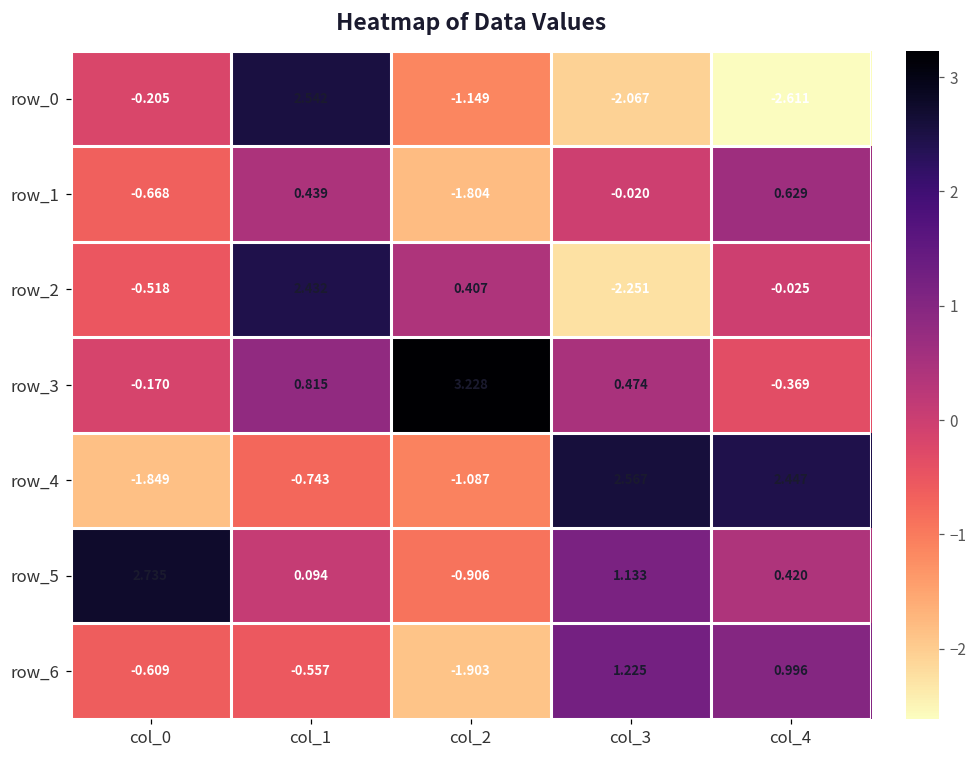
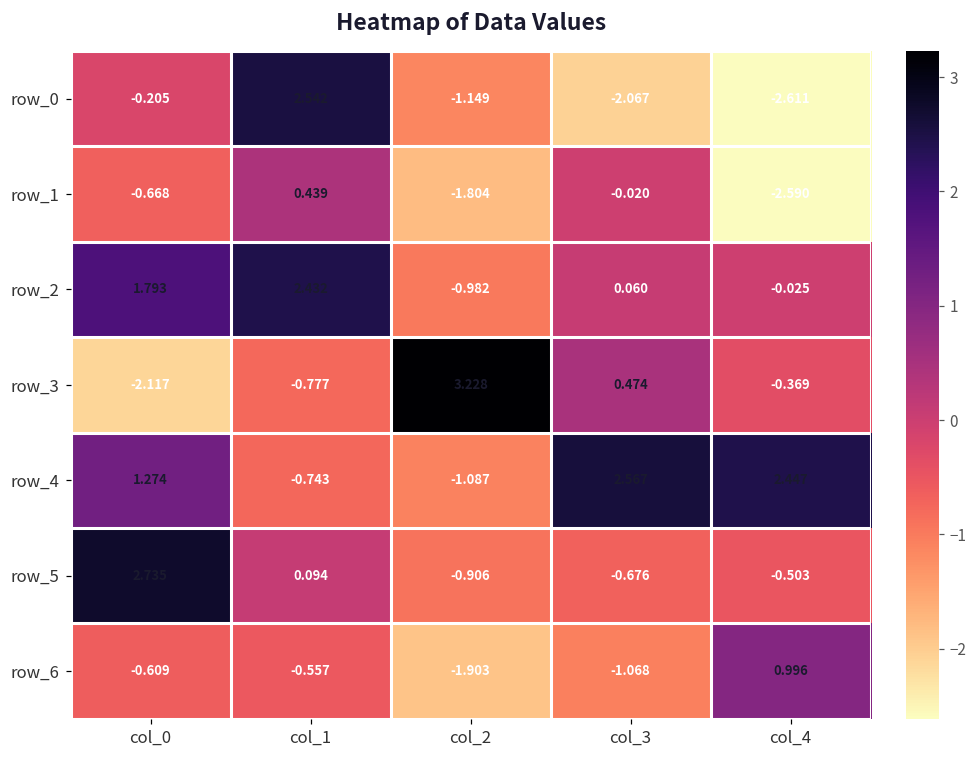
  {
    "row_0": {
      "col_0": -0.205,
      "col_2": -1.149,
      "col_3": -2.067,
      "col_4": -2.611
    },
    "row_1": {
      "col_0": -0.668,
      "col_1": 0.439,
      "col_2": -1.804,
      "col_3": -0.020,
-     "col_4": 0.629
+     "col_4": -2.590
    },
    "row_2": {
-     "col_0": -0.518,
-     "col_2": 0.407,
-     "col_3": -2.251,
+     "col_0": 1.793,
+     "col_2": -0.982,
+     "col_3": 0.060,
      "col_4": -0.025
    },
    "row_3": {
-     "col_0": -0.170,
-     "col_1": 0.815,
+     "col_0": -2.117,
+     "col_1": -0.777,
      "col_3": 0.474,
      "col_4": -0.369
    },
    "row_4": {
-     "col_0": -1.849,
+     "col_0": 1.274,
      "col_1": -0.743,
      "col_2": -1.087
    },
    "row_5": {
      "col_1": 0.094,
      "col_2": -0.906,
-     "col_3": 1.133,
-     "col_4": 0.420
+     "col_3": -0.676,
+     "col_4": -0.503
    },
    "row_6": {
      "col_0": -0.609,
      "col_1": -0.557,
      "col_2": -1.903,
-     "col_3": 1.225,
+     "col_3": -1.068,
      "col_4": 0.996
    }
  }
